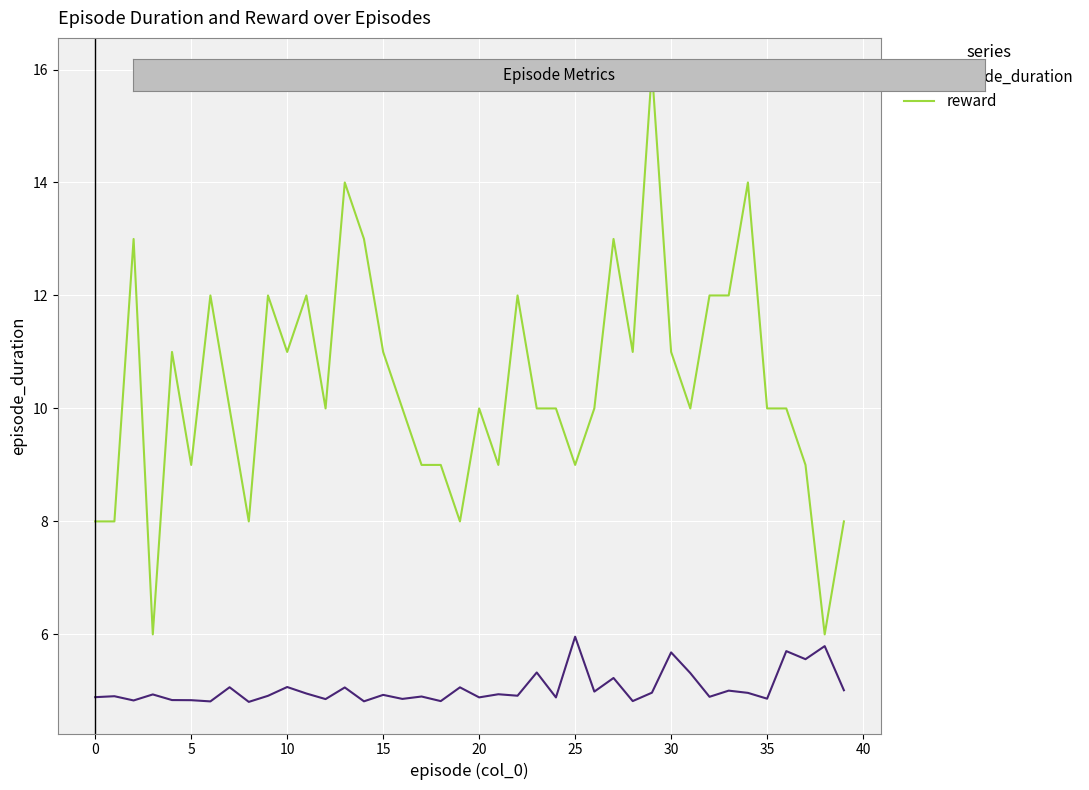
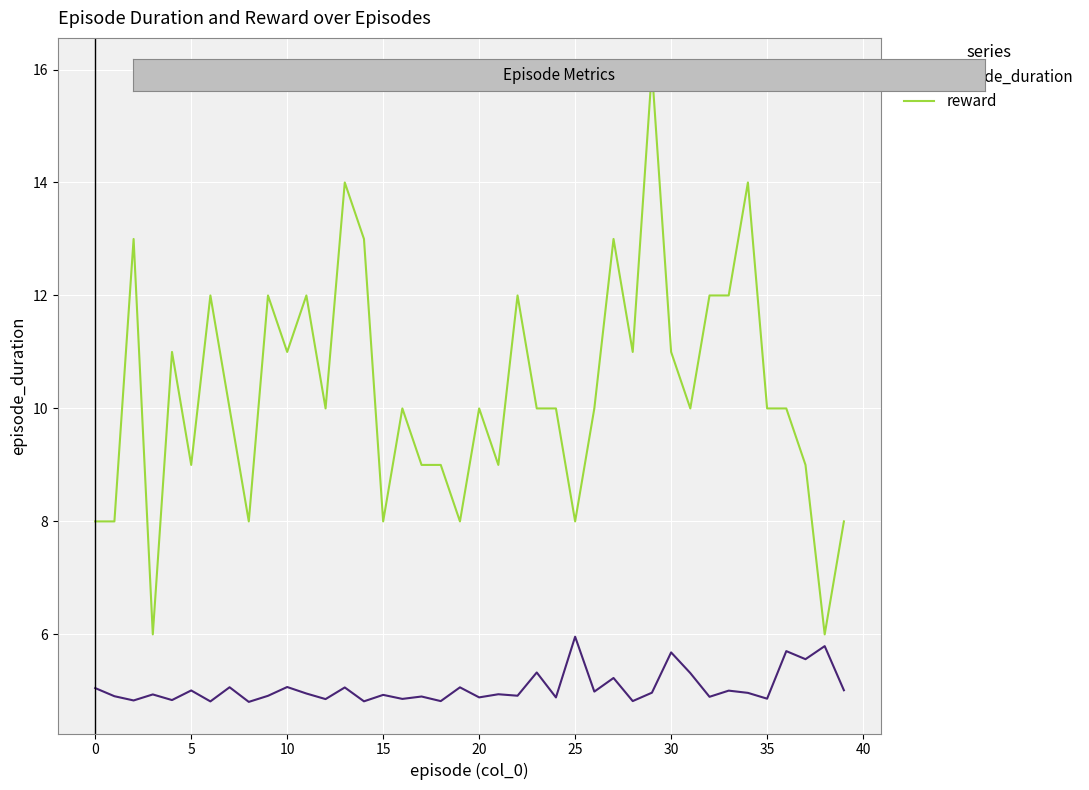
  {
    "episode_duration": {
-     "0": 4.9,
-     "5": 4.8,
+     "0": 5.0,
+     "5": 5.0,
      "10": 5.1,
      "15": 4.9,
      "20": 4.9,
      "25": 6.0,
      "30": 5.7,
      "35": 4.9
    },
    "reward": {
      "0": 8,
      "5": 9,
      "10": 11,
-     "15": 11,
+     "15": 8,
      "20": 10,
-     "25": 9,
+     "25": 8,
      "30": 11,
      "35": 10
    }
  }
